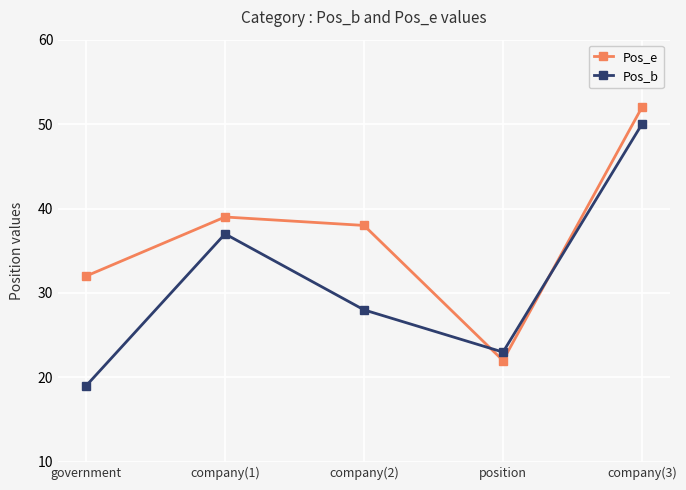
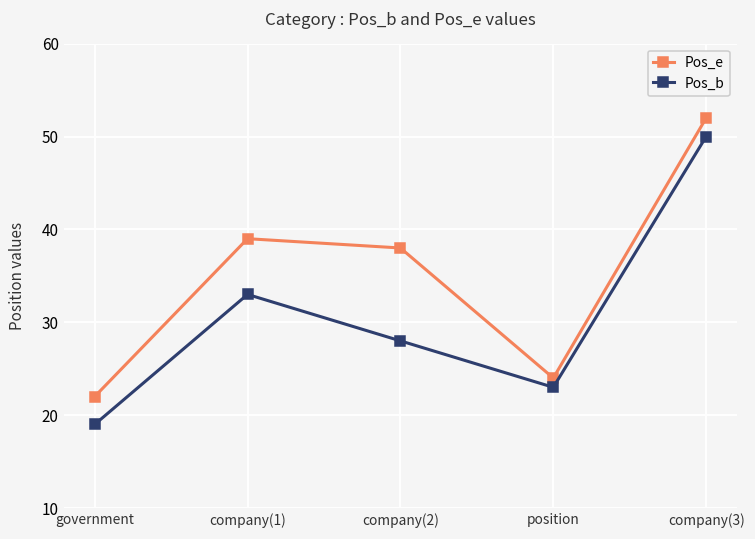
  {
    "Pos_e": {
-     "government": 32,
+     "government": 22,
      "company(1)": 39,
      "company(2)": 38,
-     "position": 22,
+     "position": 24,
      "company(3)": 52
    },
    "Pos_b": {
      "government": 19,
-     "company(1)": 37,
+     "company(1)": 33,
      "company(2)": 28,
      "position": 23,
      "company(3)": 50
    }
  }
